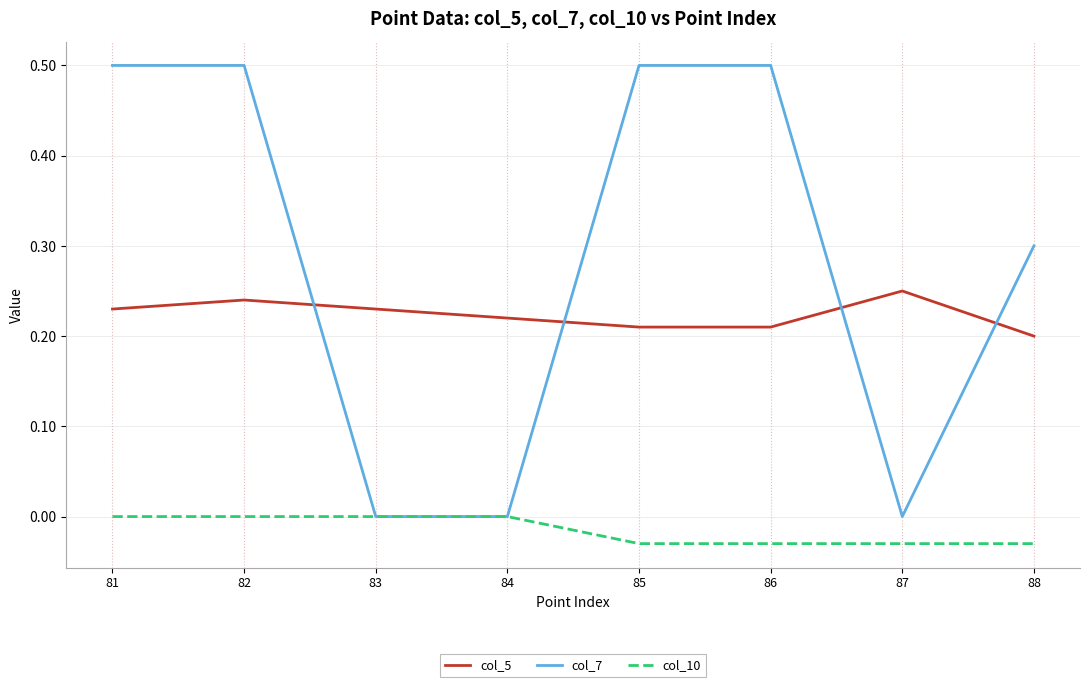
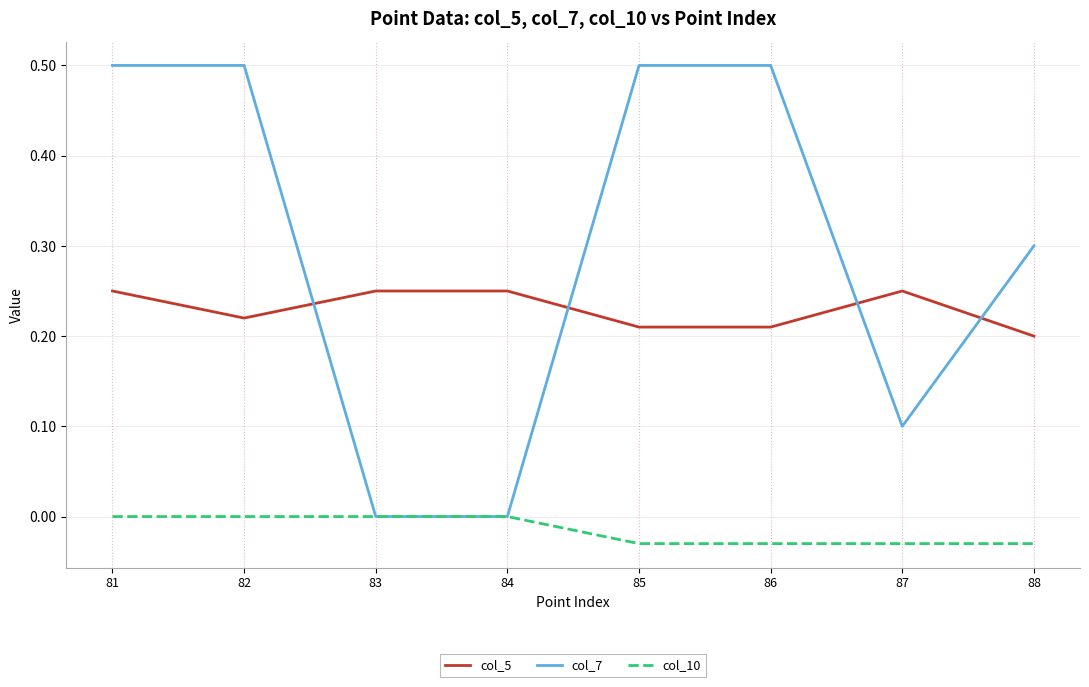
  {
    "col_5": {
-     "81": 0.23,
-     "82": 0.24,
-     "83": 0.23,
-     "84": 0.22,
+     "81": 0.25,
+     "82": 0.22,
+     "83": 0.25,
+     "84": 0.25,
      "85": 0.21,
      "86": 0.21,
      "87": 0.25,
      "88": 0.20
    },
    "col_7": {
      "81": 0.5,
      "82": 0.5,
      "85": 0.5,
      "86": 0.5,
-     "87": 0.0,
+     "87": 0.1,
      "88": 0.3
    },
    "col_10": {
      "81": 0.00,
      "82": 0.00,
      "85": -0.03,
      "86": -0.03,
      "87": -0.03,
      "88": -0.03
    }
  }
